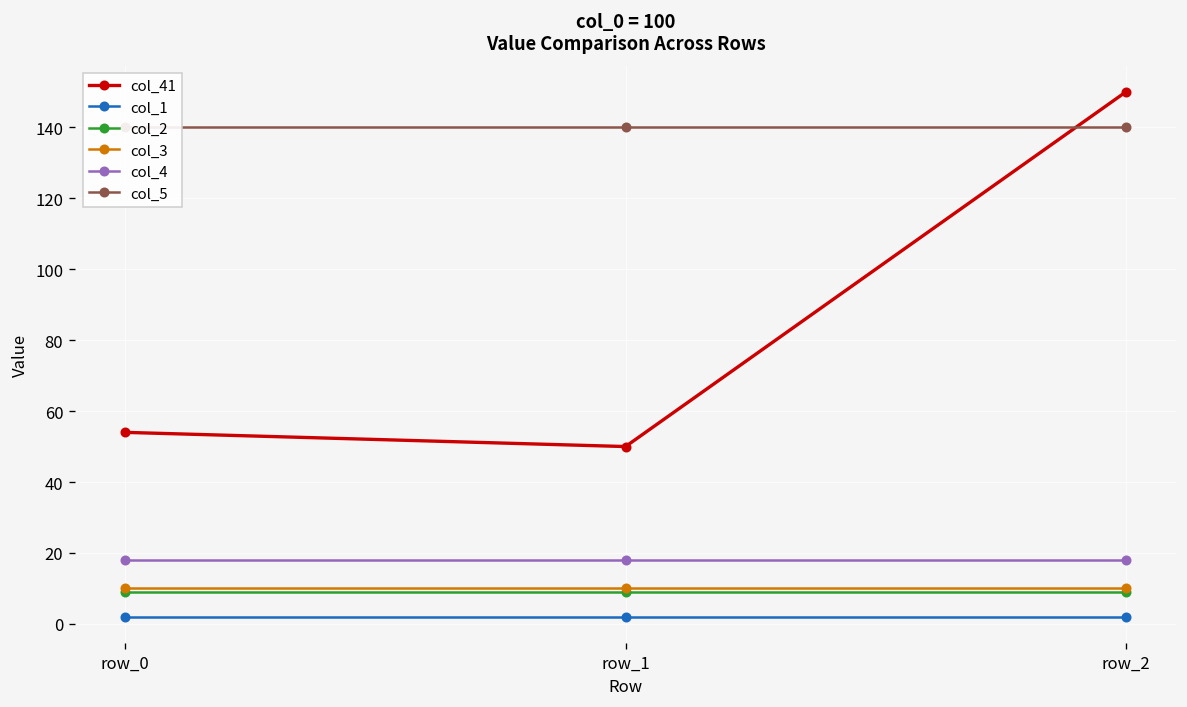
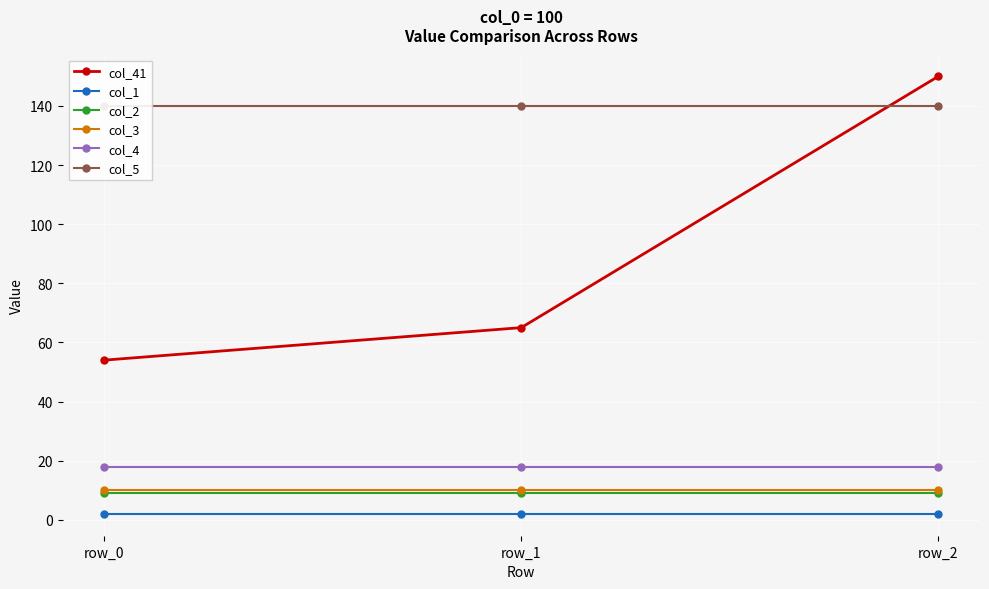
  {
    "col_41": {
      "row_0": 54,
-     "row_1": 50,
+     "row_1": 65,
      "row_2": 150
    },
    "col_1": {
      "row_0": 2,
      "row_1": 2,
      "row_2": 2
    },
    "col_2": {
      "row_0": 9,
      "row_1": 9,
      "row_2": 9
    },
    "col_3": {
      "row_0": 10,
      "row_1": 10,
      "row_2": 10
    },
    "col_4": {
      "row_0": 18,
      "row_1": 18,
      "row_2": 18
    },
    "col_5": {
      "row_1": 140,
      "row_2": 140
    }
  }
